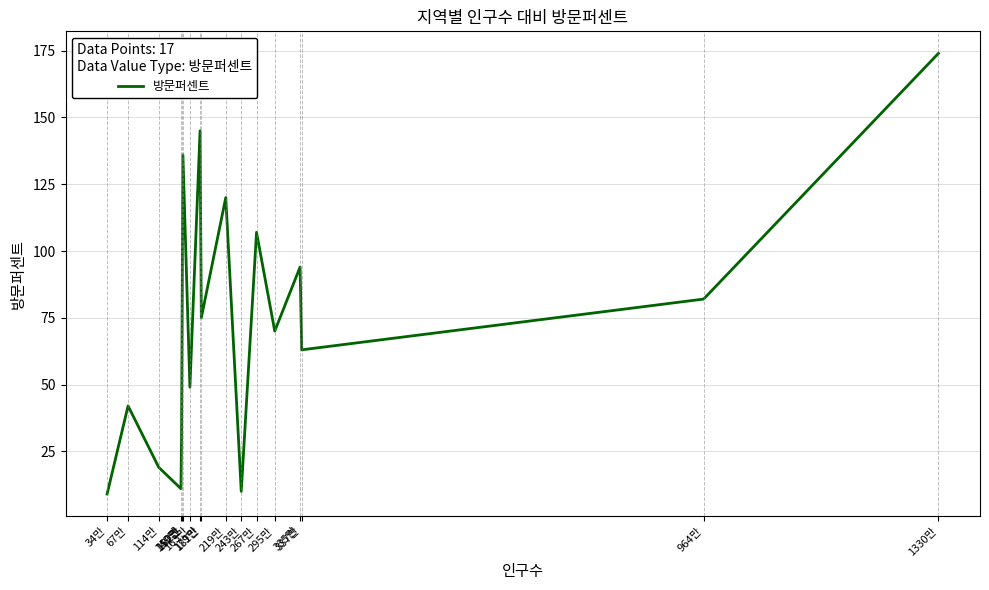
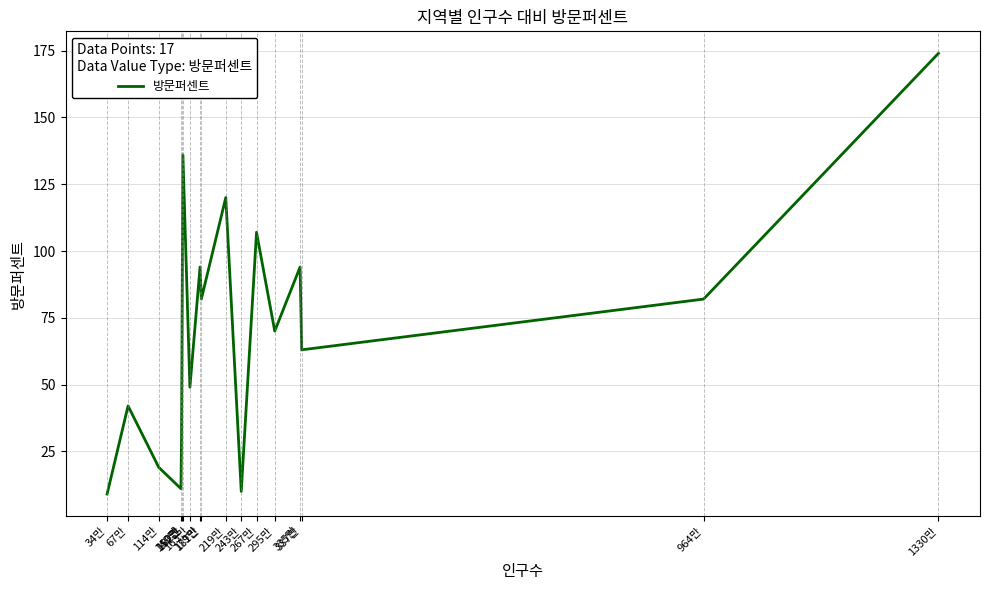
  {
    "34만": 9,
    "67만": 42,
    "114만": 19,
    "149만": 11,
    "150만": 30,
    "152만": 136,
    "163만": 49,
-   "179만": 145,
-   "181만": 75,
+   "179만": 94,
+   "181만": 82,
    "219만": 120,
    "243만": 10,
    "267만": 107,
    "295만": 70,
    "335만": 94,
    "337만": 63,
    "964만": 82,
    "1330만": 174
  }
